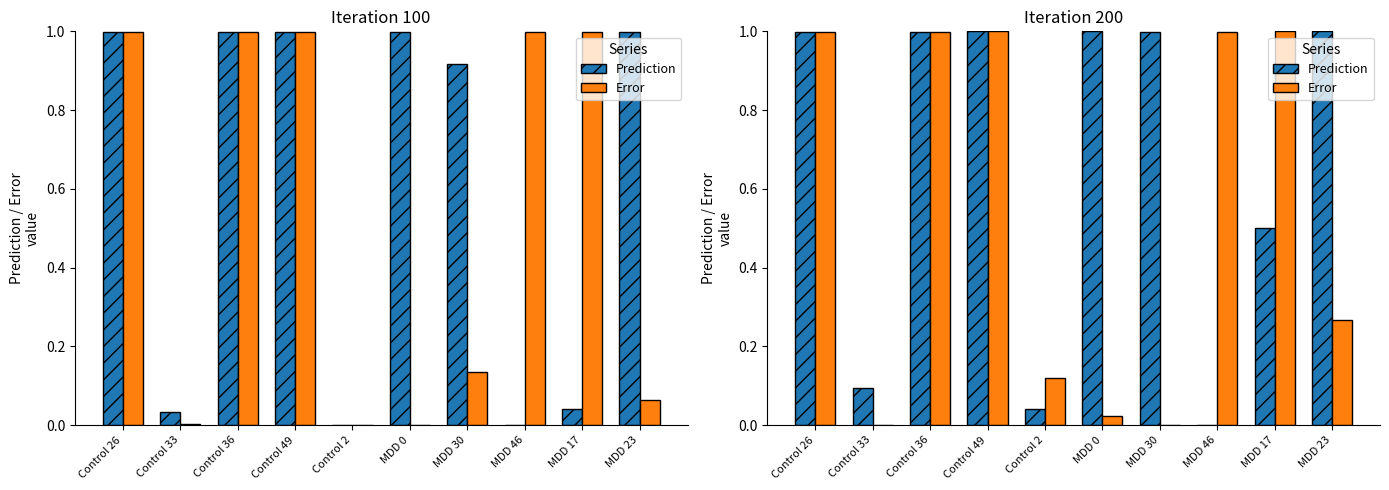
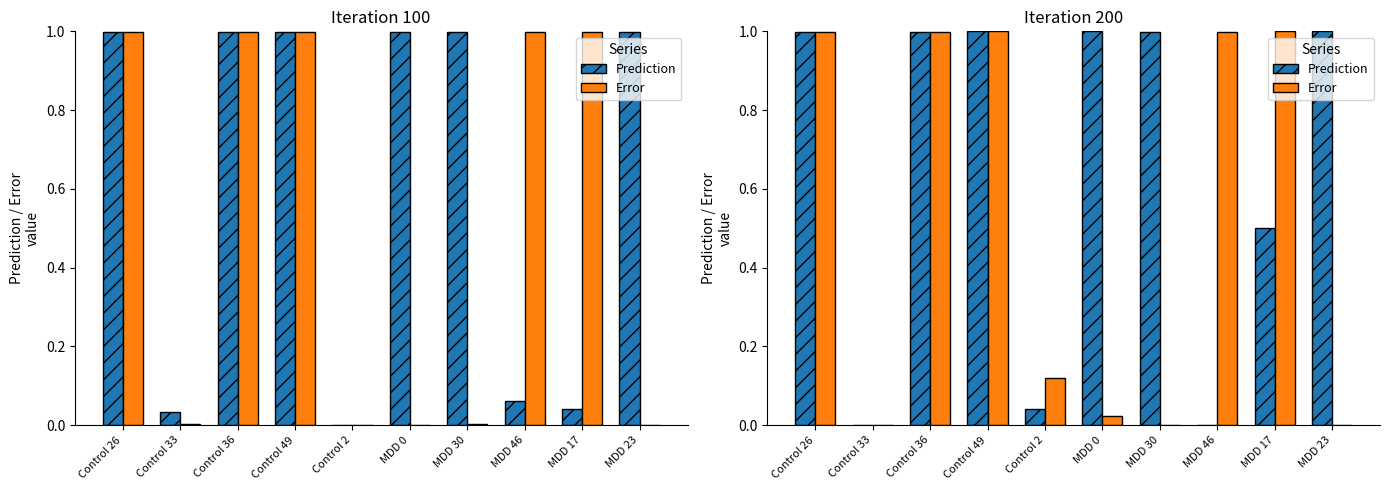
  {
    "Iteration 100": {
      "Prediction": {
        "Control 26": 1.00,
        "Control 33": 0.03,
        "Control 36": 1.00,
        "Control 49": 1.00,
        "MDD 0": 1.00,
-       "MDD 30": 0.92,
-       "MDD 46": 0.00,
+       "MDD 30": 1.00,
+       "MDD 46": 0.06,
        "MDD 17": 0.04,
        "MDD 23": 1.00
      },
      "Error": {
        "Control 26": 1.00,
        "Control 36": 1.00,
        "Control 49": 1.00,
-       "MDD 30": 0.13,
+       "MDD 30": 0.00,
        "MDD 46": 1.00,
        "MDD 17": 1.00,
-       "MDD 23": 0.06
+       "MDD 23": 0.00
      }
    },
    "Iteration 200": {
      "Prediction": {
        "Control 26": 1.00,
-       "Control 33": 0.10,
+       "Control 33": 0.00,
        "Control 36": 1.00,
        "Control 49": 1.00,
        "Control 2": 0.04,
        "MDD 0": 1.00,
        "MDD 30": 1.00,
        "MDD 17": 0.50,
        "MDD 23": 1.00
      },
      "Error": {
        "Control 26": 1.00,
        "Control 36": 1.00,
        "Control 49": 1.00,
        "Control 2": 0.12,
        "MDD 0": 0.02,
        "MDD 46": 1.00,
        "MDD 17": 1.00,
-       "MDD 23": 0.27
+       "MDD 23": 0.00
      }
    }
  }
